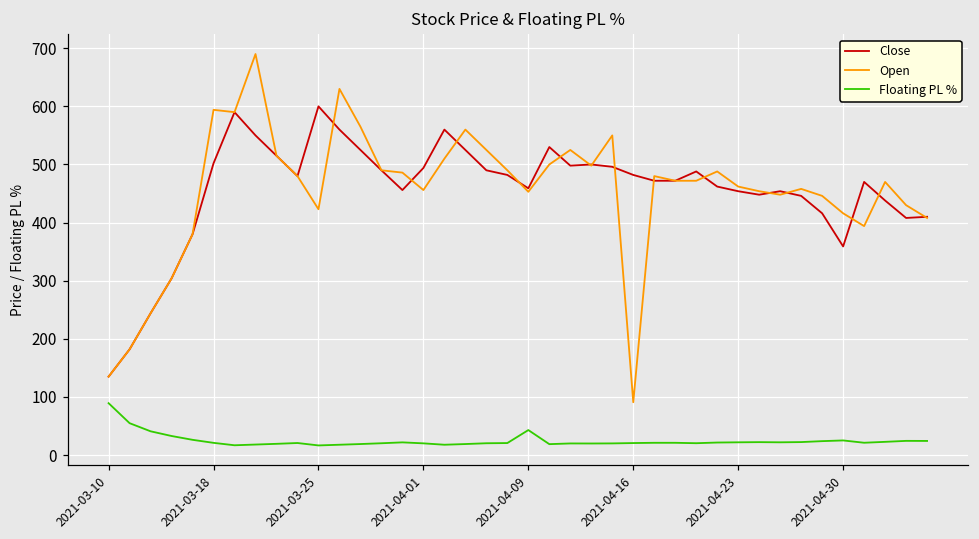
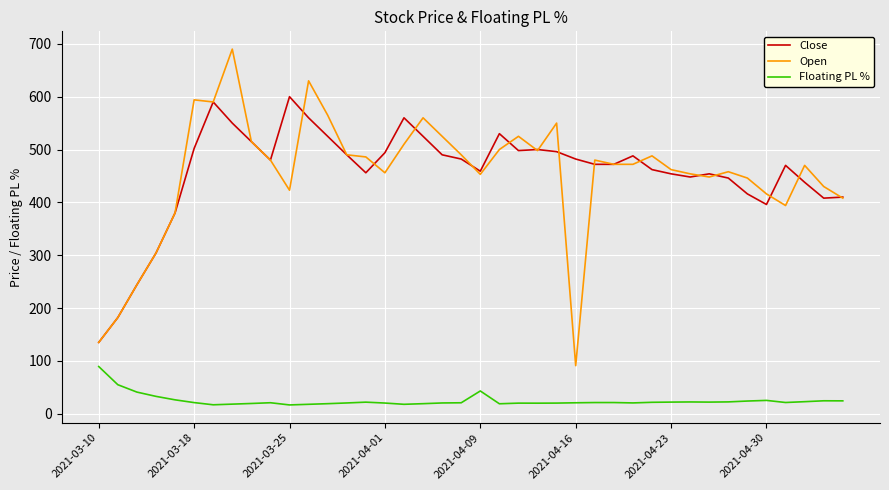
  {
    "Close": {
      "2021-03-18": 500,
      "2021-03-25": 600,
      "2021-04-01": 490,
      "2021-04-09": 460,
      "2021-04-16": 480,
      "2021-04-23": 450,
-     "2021-04-30": 360
+     "2021-04-30": 400
    },
    "Open": {
      "2021-03-18": 590,
      "2021-03-25": 420,
      "2021-04-01": 460,
      "2021-04-09": 450,
      "2021-04-16": 90,
      "2021-04-23": 460,
      "2021-04-30": 420
    },
    "Floating PL %": {
      "2021-03-10": 90,
      "2021-03-18": 20,
      "2021-03-25": 20,
      "2021-04-01": 20,
      "2021-04-09": 40,
      "2021-04-16": 20,
      "2021-04-23": 20,
      "2021-04-30": 30
    }
  }
